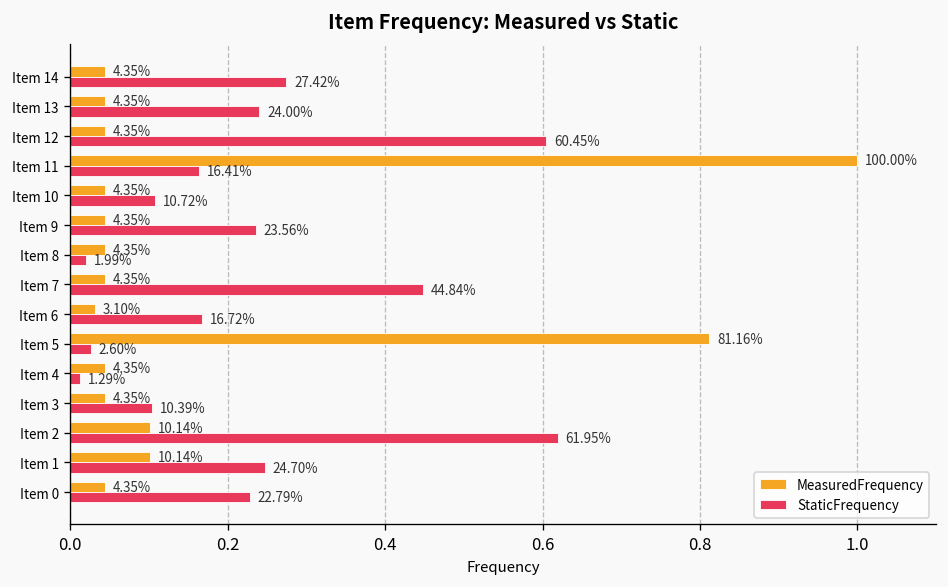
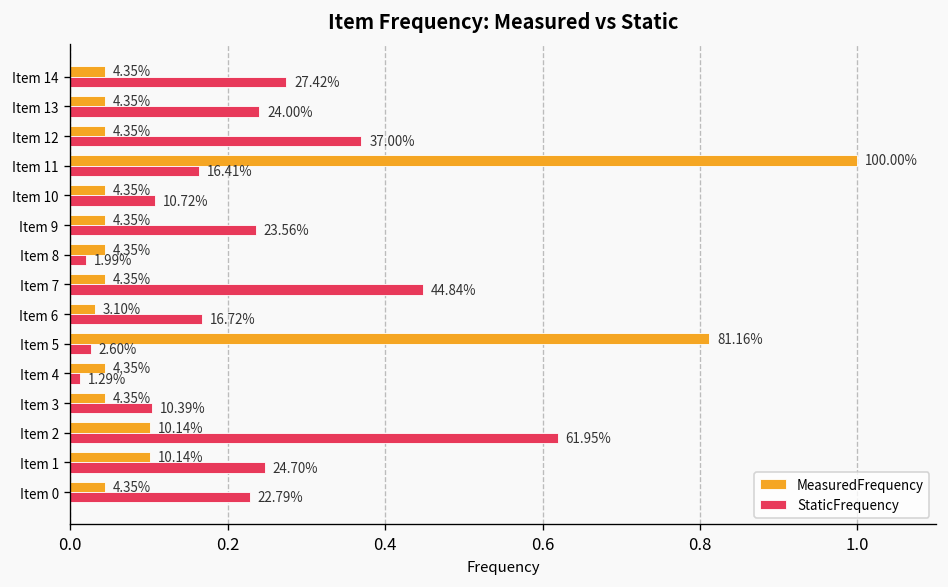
  {
    "MeasuredFrequency": {
      "Item 14": "4.35%",
      "Item 13": "4.35%",
      "Item 12": "4.35%",
      "Item 11": "100.00%",
      "Item 10": "4.35%",
      "Item 9": "4.35%",
      "Item 8": "4.35%",
      "Item 7": "4.35%",
      "Item 6": "3.10%",
      "Item 5": "81.16%",
      "Item 4": "4.35%",
      "Item 3": "4.35%",
      "Item 2": "10.14%",
      "Item 1": "10.14%",
      "Item 0": "4.35%"
    },
    "StaticFrequency": {
      "Item 14": "27.42%",
      "Item 13": "24.00%",
-     "Item 12": "60.45%",
+     "Item 12": "37.00%",
      "Item 11": "16.41%",
      "Item 10": "10.72%",
      "Item 9": "23.56%",
      "Item 8": "1.99%",
      "Item 7": "44.84%",
      "Item 6": "16.72%",
      "Item 5": "2.60%",
      "Item 4": "1.29%",
      "Item 3": "10.39%",
      "Item 2": "61.95%",
      "Item 1": "24.70%",
      "Item 0": "22.79%"
    }
  }
